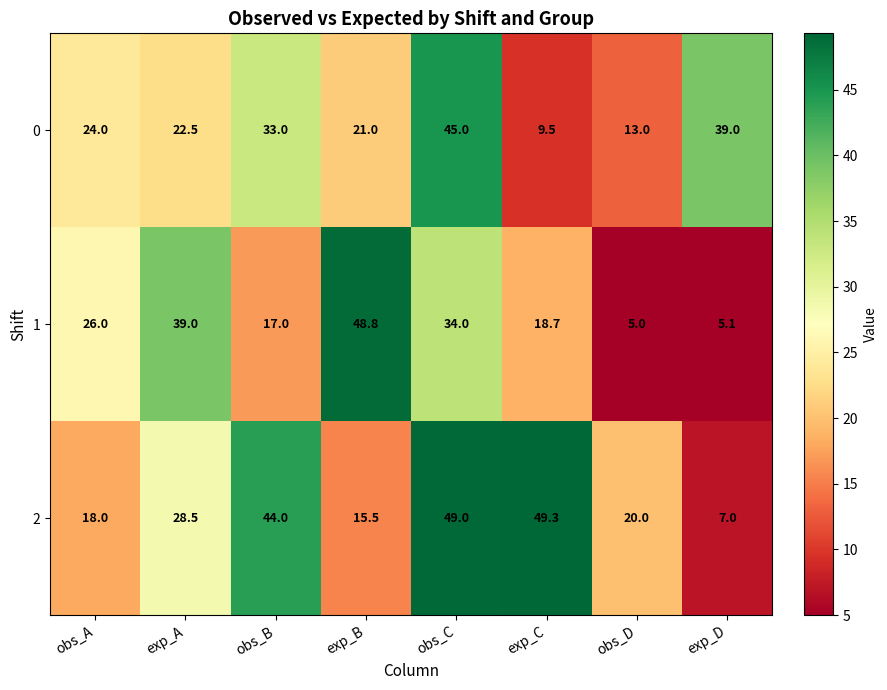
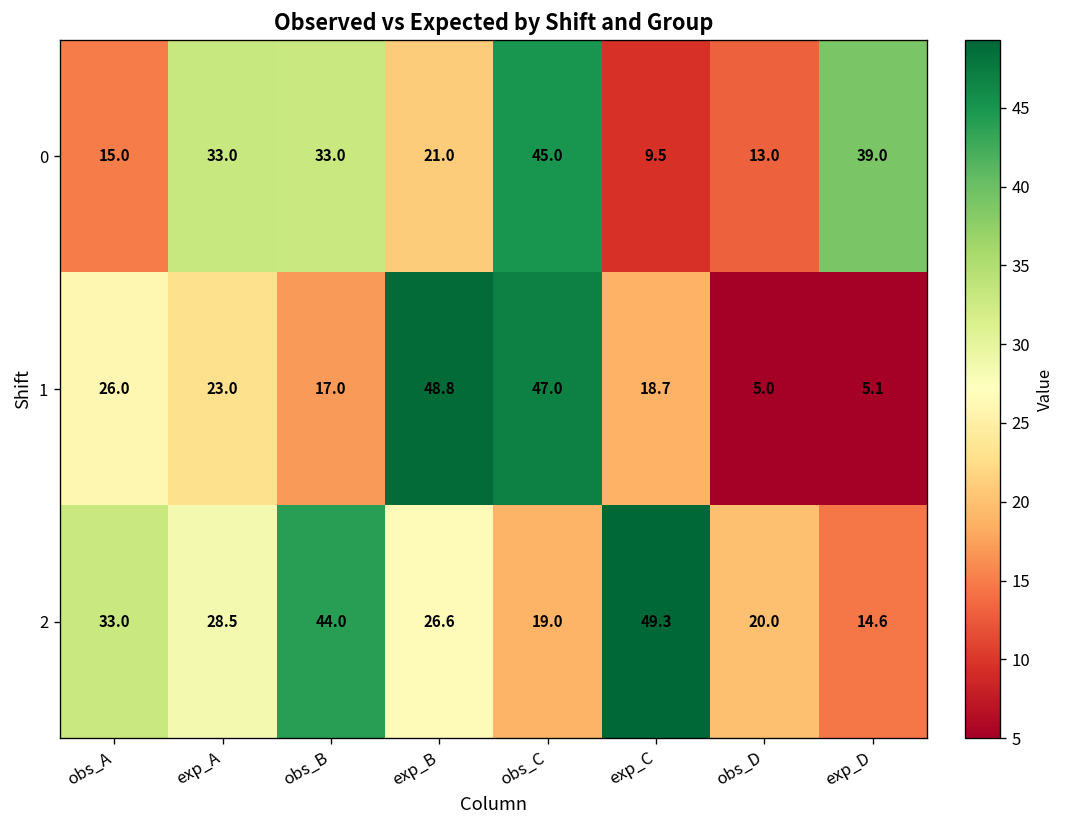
  {
    "0": {
-     "obs_A": 24.0,
-     "exp_A": 22.5,
+     "obs_A": 15.0,
+     "exp_A": 33.0,
      "obs_B": 33.0,
      "exp_B": 21.0,
      "obs_C": 45.0,
      "exp_C": 9.5,
      "obs_D": 13.0,
      "exp_D": 39.0
    },
    "1": {
      "obs_A": 26.0,
-     "exp_A": 39.0,
+     "exp_A": 23.0,
      "obs_B": 17.0,
      "exp_B": 48.8,
-     "obs_C": 34.0,
+     "obs_C": 47.0,
      "exp_C": 18.7,
      "obs_D": 5.0,
      "exp_D": 5.1
    },
    "2": {
-     "obs_A": 18.0,
+     "obs_A": 33.0,
      "exp_A": 28.5,
      "obs_B": 44.0,
-     "exp_B": 15.5,
-     "obs_C": 49.0,
+     "exp_B": 26.6,
+     "obs_C": 19.0,
      "exp_C": 49.3,
      "obs_D": 20.0,
-     "exp_D": 7.0
+     "exp_D": 14.6
    }
  }
